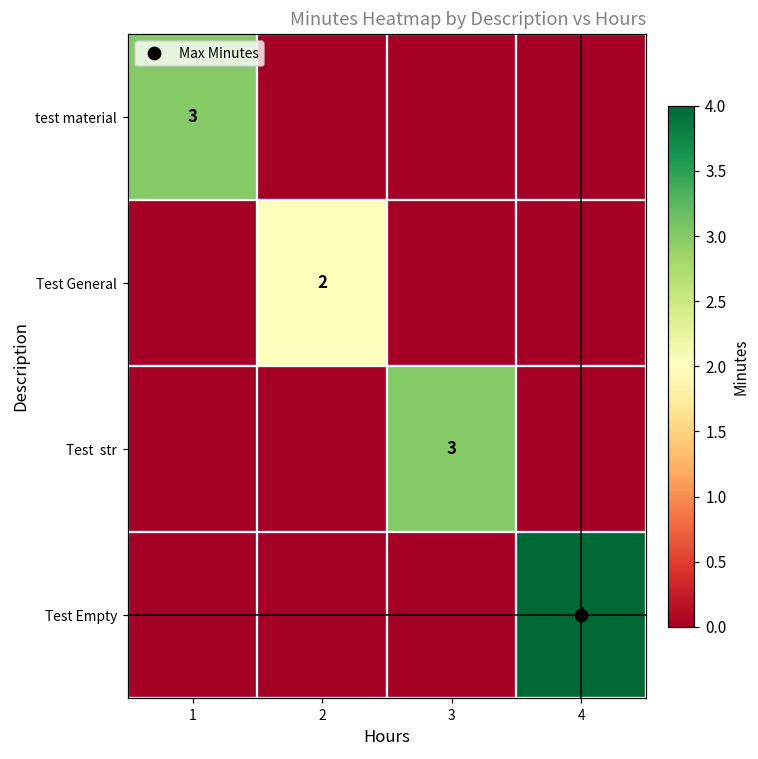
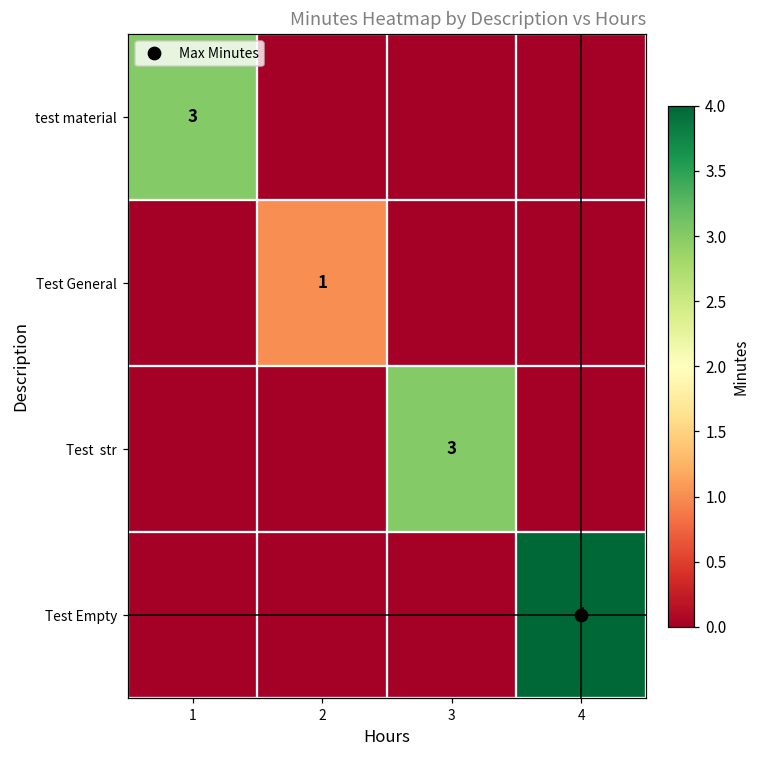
  {
    "test material": {
      "1": 3
    },
    "Test General": {
-     "2": 2
+     "2": 1
    },
    "Test str": {
      "3": 3
    }
  }
